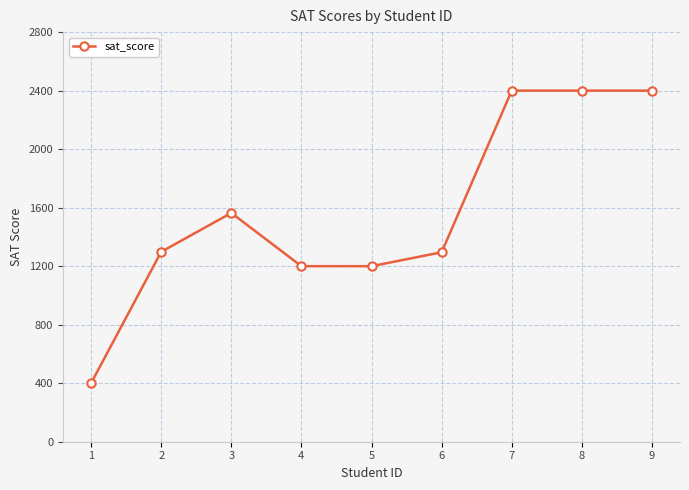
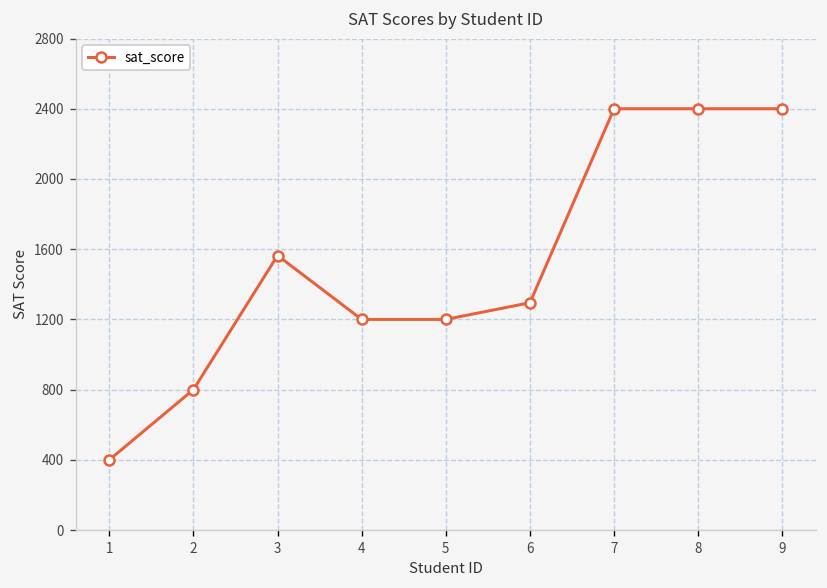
  {
    "1": 400,
-   "2": 1300,
+   "2": 800,
    "3": 1560,
    "4": 1200,
    "5": 1200,
    "6": 1300,
    "7": 2400,
    "8": 2400,
    "9": 2400
  }
